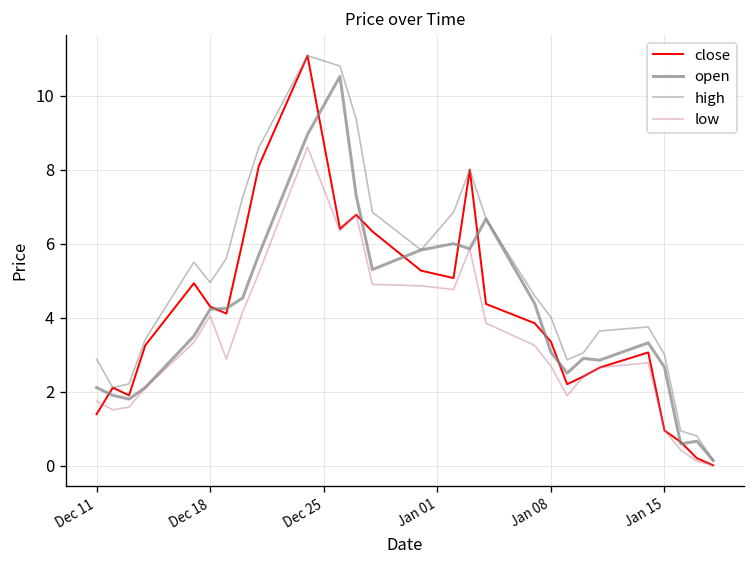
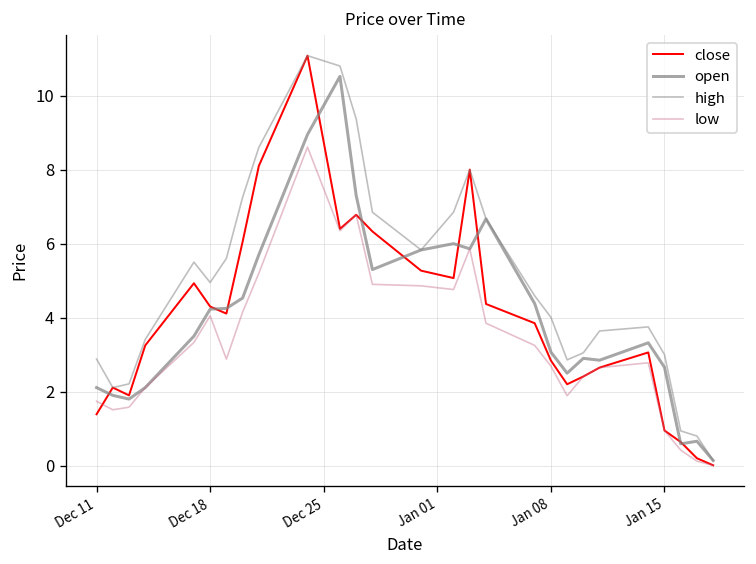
  {
    "close": {
      "Dec 11": 1.4,
-     "Jan 08": 3.4
+     "Jan 08": 2.8
    }
  }
